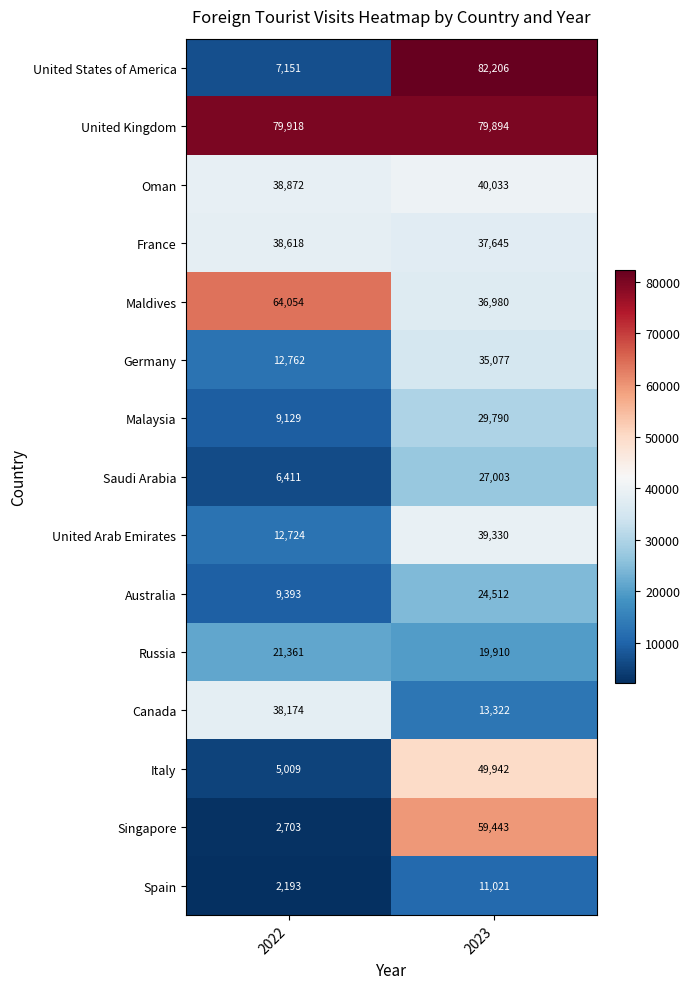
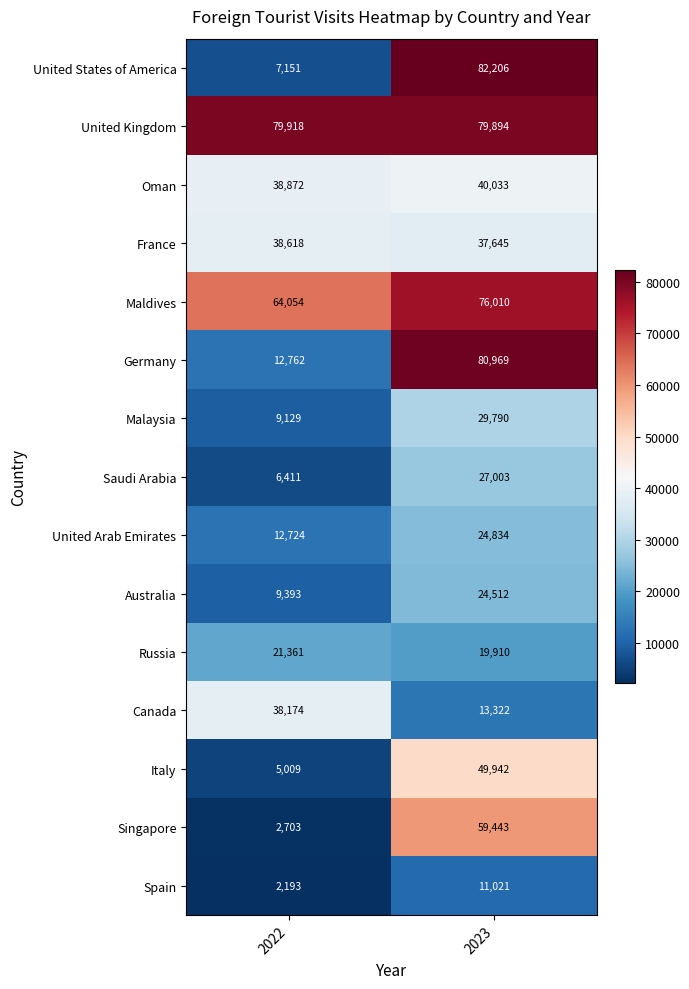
  {
    "United States of America": {
      "2022": "7,151",
      "2023": "82,206"
    },
    "United Kingdom": {
      "2022": "79,918",
      "2023": "79,894"
    },
    "Oman": {
      "2022": "38,872",
      "2023": "40,033"
    },
    "France": {
      "2022": "38,618",
      "2023": "37,645"
    },
    "Maldives": {
      "2022": "64,054",
-     "2023": "36,980"
+     "2023": "76,010"
    },
    "Germany": {
      "2022": "12,762",
-     "2023": "35,077"
+     "2023": "80,969"
    },
    "Malaysia": {
      "2022": "9,129",
      "2023": "29,790"
    },
    "Saudi Arabia": {
      "2022": "6,411",
      "2023": "27,003"
    },
    "United Arab Emirates": {
      "2022": "12,724",
-     "2023": "39,330"
+     "2023": "24,834"
    },
    "Australia": {
      "2022": "9,393",
      "2023": "24,512"
    },
    "Russia": {
      "2022": "21,361",
      "2023": "19,910"
    },
    "Canada": {
      "2022": "38,174",
      "2023": "13,322"
    },
    "Italy": {
      "2022": "5,009",
      "2023": "49,942"
    },
    "Singapore": {
      "2022": "2,703",
      "2023": "59,443"
    },
    "Spain": {
      "2022": "2,193",
      "2023": "11,021"
    }
  }
